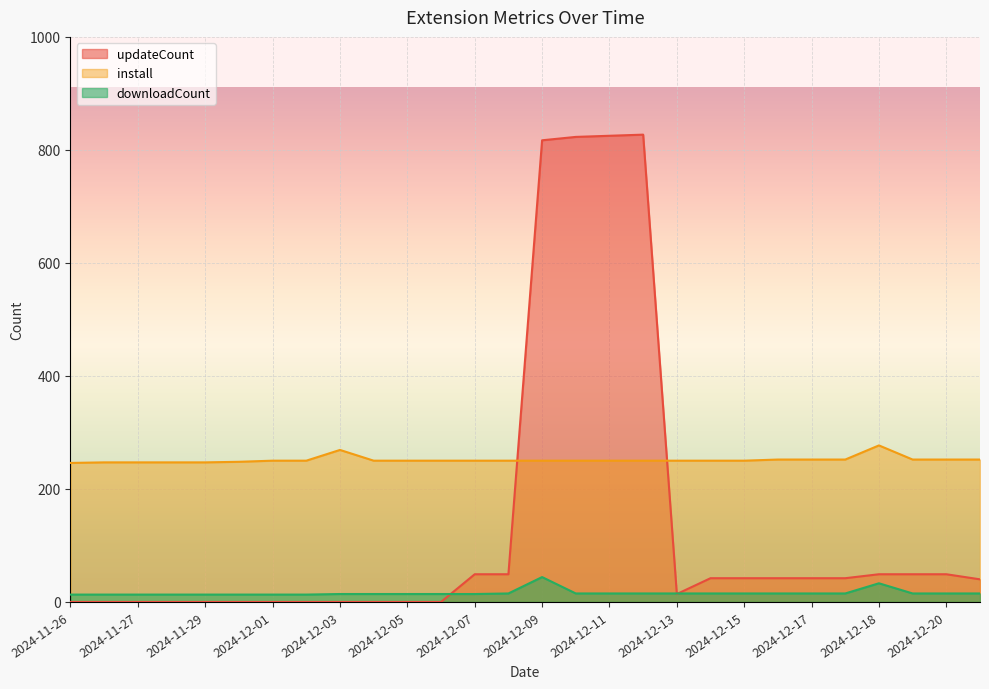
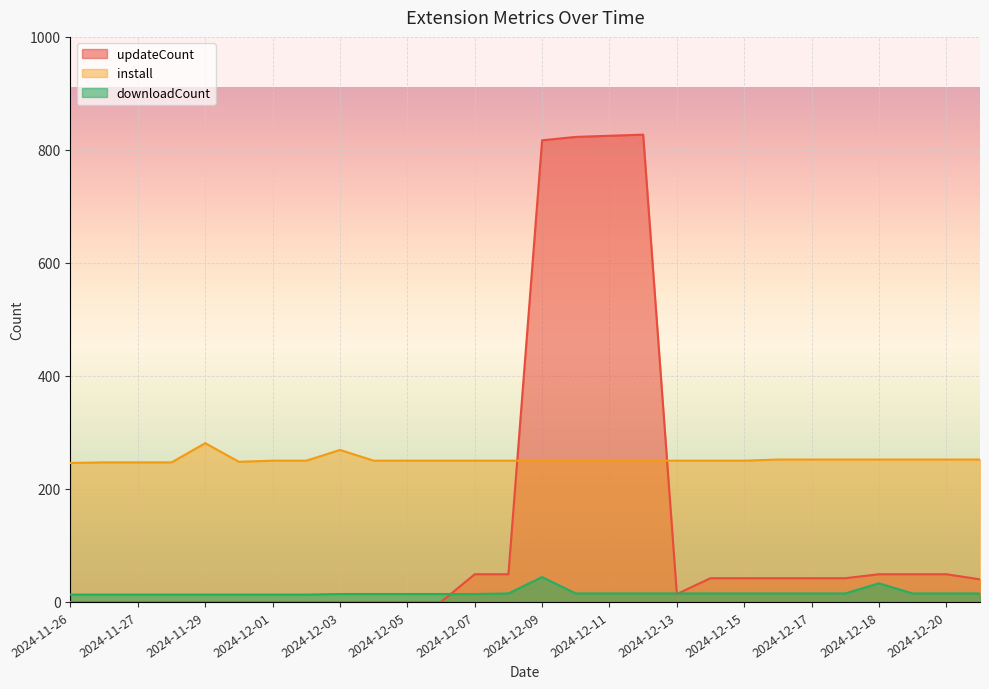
  {
    "updateCount": {
      "2024-11-27": 0,
      "2024-11-29": 0,
      "2024-12-01": 0,
      "2024-12-03": 0,
      "2024-12-05": 0,
      "2024-12-07": 50,
      "2024-12-09": 820,
      "2024-12-11": 830,
      "2024-12-15": 40,
      "2024-12-18": 50,
      "2024-12-20": 50
    },
    "install": {
      "2024-11-27": 250,
-     "2024-11-29": 250,
+     "2024-11-29": 280,
      "2024-12-01": 250,
      "2024-12-03": 270,
      "2024-12-05": 250,
      "2024-12-07": 250,
      "2024-12-09": 250,
      "2024-12-11": 250,
      "2024-12-13": 250,
      "2024-12-15": 250,
-     "2024-12-18": 280,
+     "2024-12-18": 250,
      "2024-12-20": 250
    },
    "downloadCount": {
      "2024-11-27": 10,
      "2024-11-29": 10,
      "2024-12-01": 10,
      "2024-12-03": 10,
      "2024-12-05": 10,
      "2024-12-07": 10,
      "2024-12-09": 40,
      "2024-12-11": 20,
      "2024-12-15": 20,
      "2024-12-18": 30,
      "2024-12-20": 20
    }
  }
